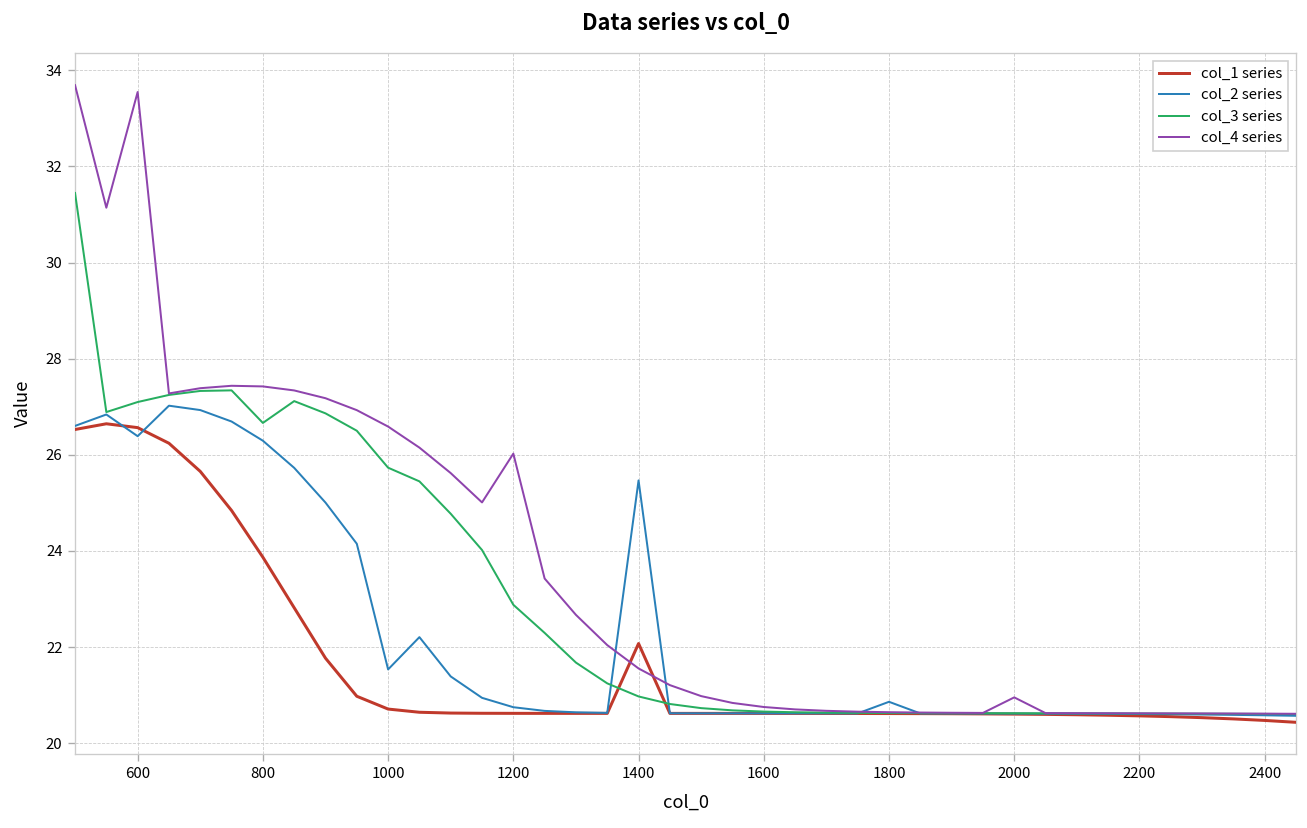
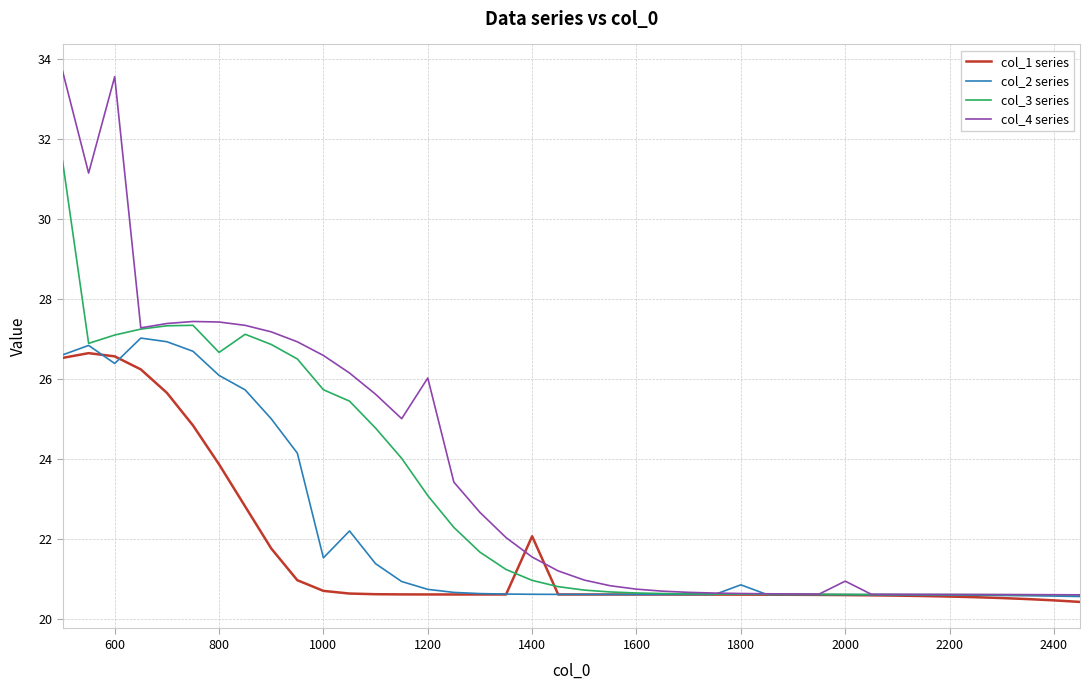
  {
    "col_1 series": {
      "600": 26.6,
      "800": 23.9,
      "1000": 20.7,
      "1200": 20.6,
      "1400": 22.1,
      "2400": 20.5
    },
    "col_2 series": {
      "600": 26.4,
-     "800": 26.3,
+     "800": 26.1,
      "1000": 21.5,
      "1200": 20.7,
-     "1400": 25.5,
+     "1400": 20.6,
      "1800": 20.9
    },
    "col_3 series": {
      "600": 27.1,
      "800": 26.7,
      "1000": 25.7,
-     "1200": 22.9,
+     "1200": 23.1,
      "1400": 21.0
    },
    "col_4 series": {
      "600": 33.5,
      "800": 27.4,
      "1000": 26.6,
      "1200": 26.0,
      "1400": 21.6,
      "1600": 20.8,
      "2000": 21.0
    }
  }
